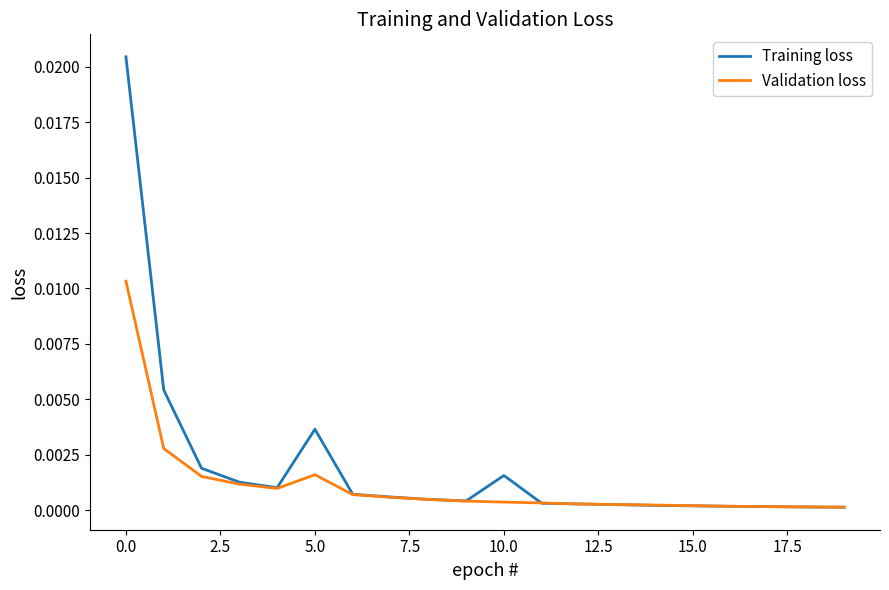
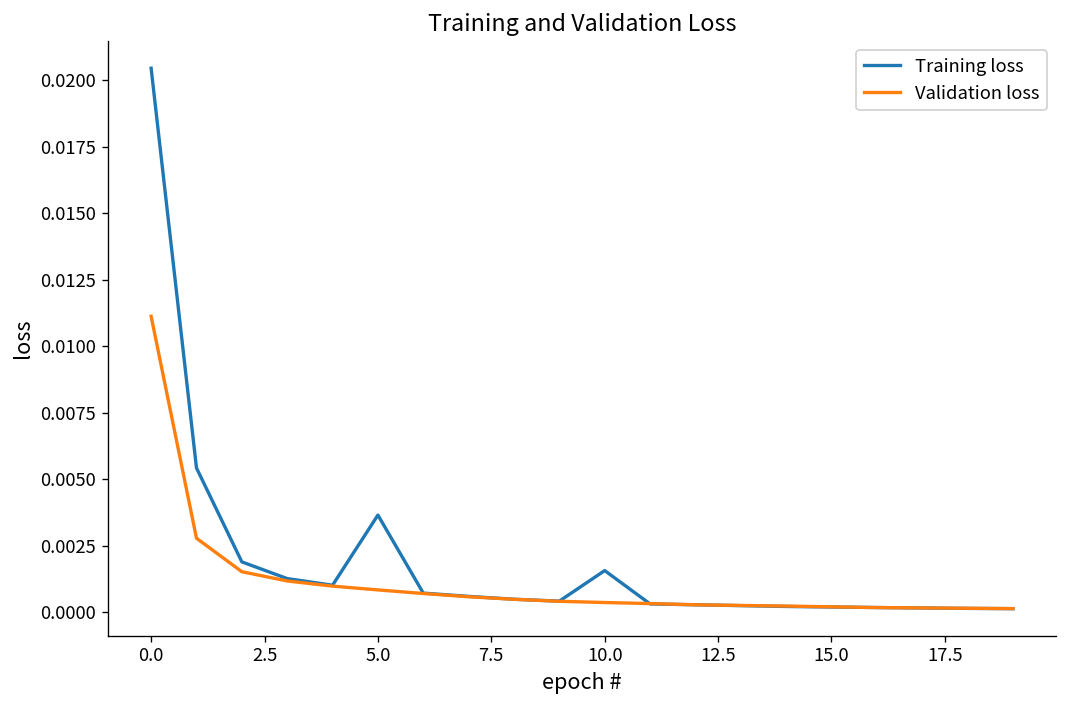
  {
    "Training loss": {
      "0.0": 0.0204,
      "5.0": 0.0037,
      "10.0": 0.0016
    },
    "Validation loss": {
-     "0.0": 0.0103,
-     "5.0": 0.0016,
+     "0.0": 0.0111,
+     "5.0": 0.0008,
      "10.0": 0.0004
    }
  }
